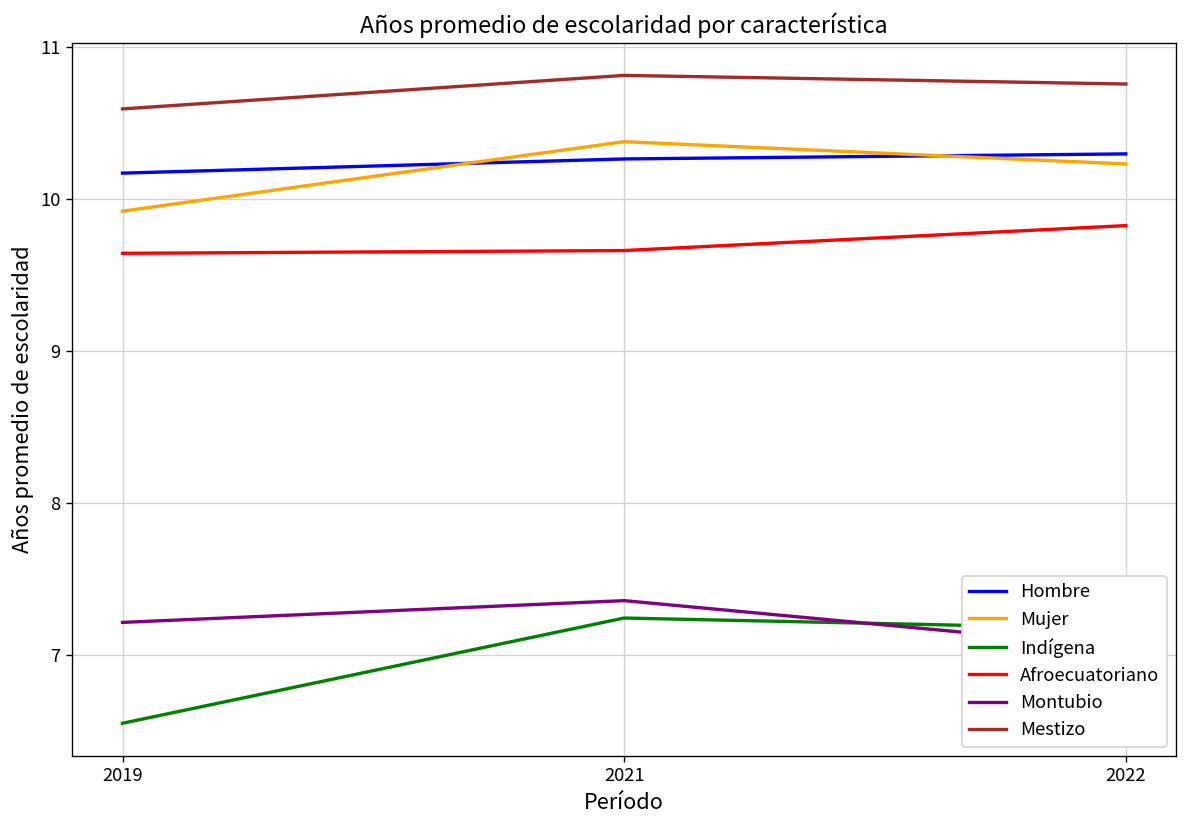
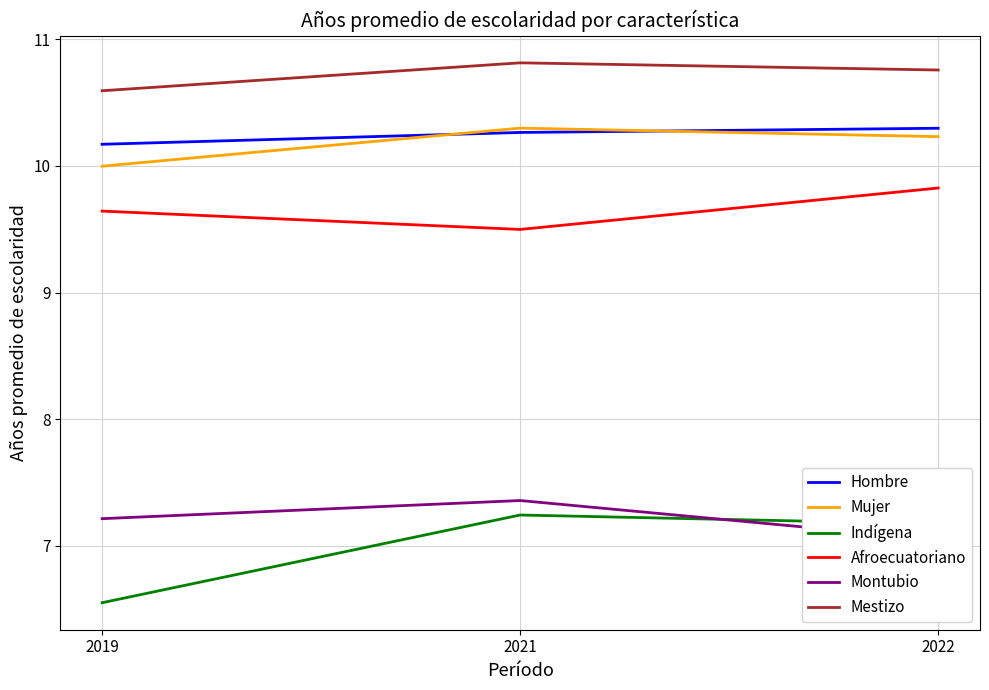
  {
    "Hombre": {
      "2019": 10.17,
      "2021": 10.26,
      "2022": 10.30
    },
    "Mujer": {
-     "2019": 9.92,
-     "2021": 10.38,
+     "2019": 10.00,
+     "2021": 10.30,
      "2022": 10.23
    },
    "Indígena": {
      "2019": 6.55,
      "2021": 7.24
    },
    "Afroecuatoriano": {
      "2019": 9.64,
-     "2021": 9.66,
+     "2021": 9.50,
      "2022": 9.83
    },
    "Montubio": {
      "2019": 7.21,
      "2021": 7.36
    },
    "Mestizo": {
      "2019": 10.59,
      "2021": 10.81,
      "2022": 10.76
    }
  }
